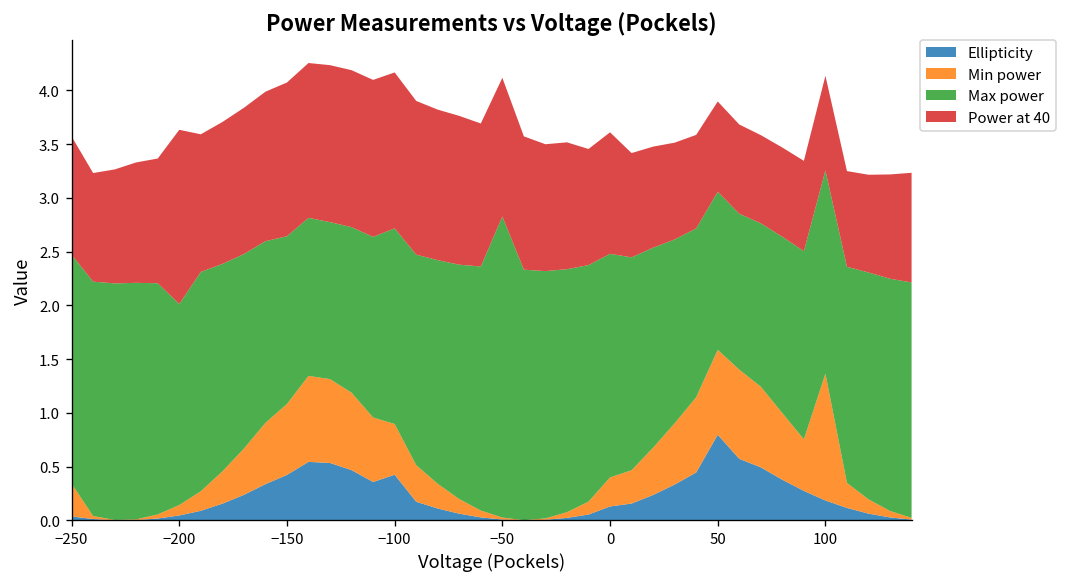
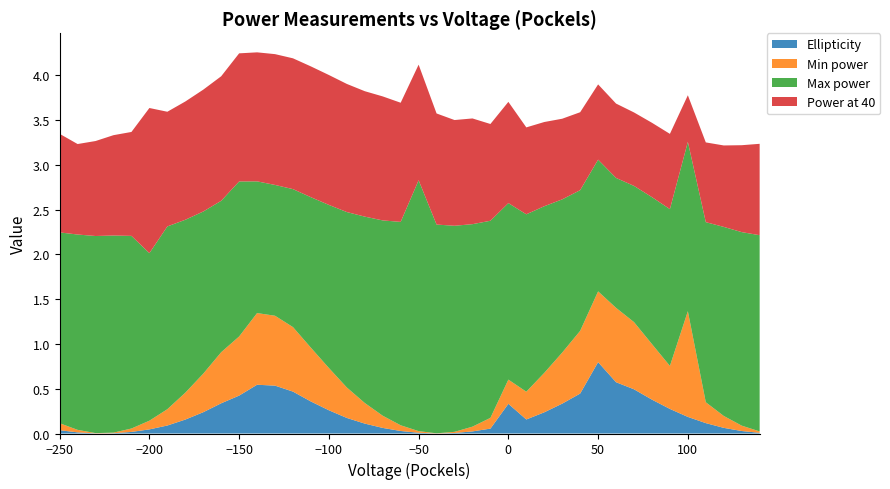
  {
    "Ellipticity": {
      "−250": 0.0,
      "−200": 0.0,
      "−150": 0.4,
-     "−100": 0.4,
-     "0": 0.1,
+     "−100": 0.3,
+     "0": 0.3,
      "50": 0.8,
      "100": 0.2
    },
    "Min power": {
-     "−250": 0.3,
+     "−250": 0.1,
      "−200": 0.1,
      "−150": 0.7,
      "−100": 0.5,
      "0": 0.3,
      "50": 0.8,
      "100": 1.2
    },
    "Max power": {
      "−250": 2.1,
      "−200": 1.9,
-     "−150": 1.6,
+     "−150": 1.7,
      "−100": 1.8,
      "−50": 2.8,
-     "0": 2.1,
+     "0": 2.0,
      "50": 1.5,
      "100": 1.9
    },
    "Power at 40": {
      "−250": 1.1,
      "−200": 1.6,
      "−150": 1.4,
      "−100": 1.5,
      "−50": 1.3,
      "0": 1.1,
      "50": 0.8,
-     "100": 0.9
+     "100": 0.5
    }
  }
